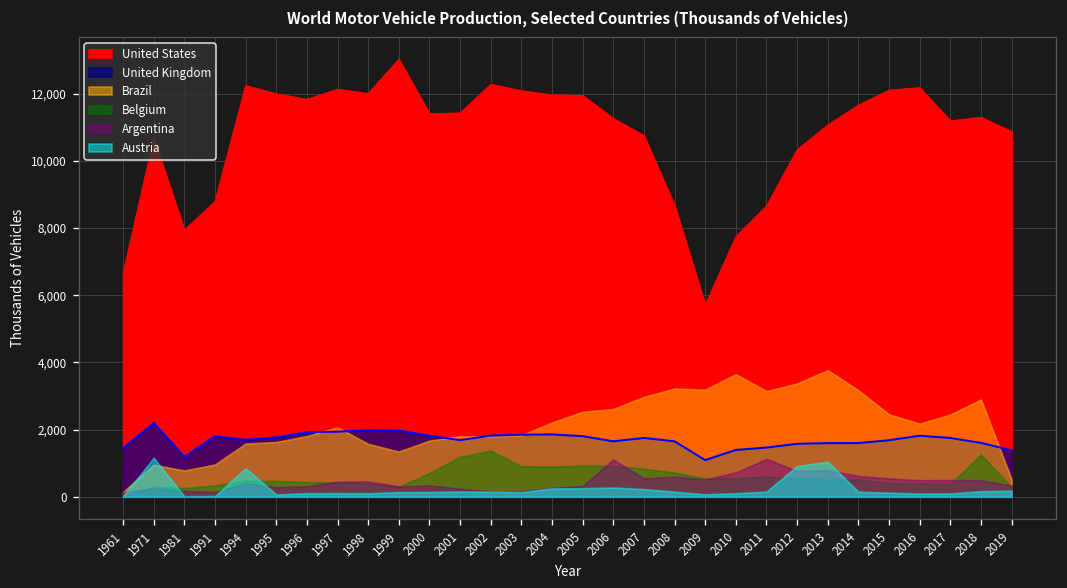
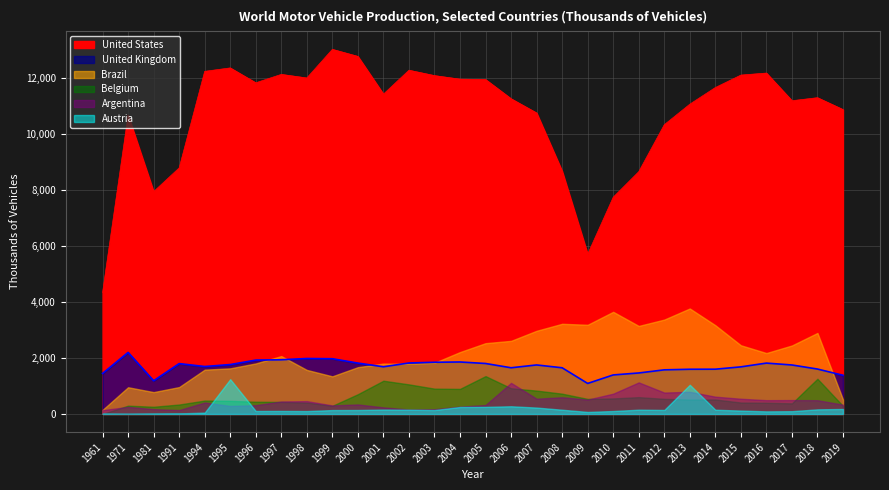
  {
    "United States": {
-     "1961": "6,700",
+     "1961": "4,300",
      "1981": "7,900",
      "1991": "8,800",
      "1994": "12,200",
-     "1995": "12,000",
+     "1995": "12,400",
      "1996": "11,800",
      "1997": "12,100",
      "1998": "12,000",
      "1999": "13,000",
-     "2000": "11,400",
+     "2000": "12,800",
      "2001": "11,400",
      "2002": "12,300",
      "2003": "12,100",
      "2004": "12,000",
      "2005": "11,900",
      "2006": "11,300",
      "2007": "10,800",
      "2008": "8,700",
      "2009": "5,700",
      "2010": "7,700",
      "2011": "8,700",
      "2012": "10,300",
      "2013": "11,100",
      "2014": "11,700",
      "2015": "12,100",
      "2016": "12,200",
      "2017": "11,200",
      "2018": "11,300",
      "2019": "10,900"
    },
    "United Kingdom": {
      "1961": "1,400",
      "1971": "2,200",
      "1981": "1,200",
      "1991": "1,800",
      "1994": "1,700",
      "1995": "1,800",
      "1996": "1,900",
      "1997": "1,900",
      "1998": "2,000",
      "1999": "2,000",
      "2000": "1,800",
      "2001": "1,700",
      "2004": "1,900",
      "2005": "1,800",
      "2006": "1,600",
      "2007": "1,800",
      "2008": "1,600",
      "2009": "1,100",
      "2010": "1,400",
      "2011": "1,500",
      "2012": "1,600",
      "2013": "1,600",
      "2014": "1,600",
      "2015": "1,700",
      "2016": "1,800",
      "2017": "1,700",
      "2018": "1,600",
      "2019": "1,400"
    },
    "Brazil": {
      "1971": "1,000",
      "1981": "800",
      "1991": "1,000",
      "1994": "1,600",
      "1995": "1,600",
      "1996": "1,800",
      "1997": "2,100",
      "1998": "1,600",
      "1999": "1,300",
      "2000": "1,700",
      "2001": "1,800",
      "2004": "2,200",
      "2005": "2,500",
      "2006": "2,600",
      "2007": "3,000",
      "2008": "3,200",
      "2009": "3,200",
      "2010": "3,600",
      "2011": "3,100",
      "2012": "3,400",
      "2013": "3,800",
      "2014": "3,200",
      "2015": "2,500",
      "2016": "2,200",
      "2017": "2,400",
      "2018": "2,900",
      "2019": "500"
    },
    "Belgium": {
      "1991": "300",
      "1995": "500",
      "1996": "400",
      "2000": "700",
      "2001": "1,200",
-     "2002": "1,400",
+     "2002": "1,100",
      "2003": "900",
      "2004": "900",
-     "2005": "900",
+     "2005": "1,400",
      "2006": "900",
      "2007": "800",
      "2008": "700",
      "2010": "600",
      "2011": "600",
      "2012": "500",
      "2013": "500",
      "2014": "500",
      "2015": "400",
      "2016": "400",
      "2017": "400",
      "2018": "1,300"
    },
    "Argentina": {
      "1991": "100",
      "1995": "300",
      "1996": "300",
      "2000": "300",
      "2006": "1,100",
      "2007": "500",
      "2008": "600",
      "2010": "700",
      "2011": "1,100",
      "2012": "800",
      "2013": "800",
      "2014": "600",
      "2015": "500",
      "2016": "500",
      "2017": "500",
      "2018": "500"
    },
    "Austria": {
-     "1971": "1,200",
-     "1994": "800",
-     "1995": "100",
+     "1971": "0",
+     "1994": "0",
+     "1995": "1,200",
      "1996": "100",
      "1997": "100",
      "1998": "100",
      "1999": "100",
      "2000": "100",
      "2006": "300",
      "2007": "200",
      "2008": "200",
      "2010": "100",
      "2011": "200",
-     "2012": "900",
+     "2012": "100",
      "2013": "1,000",
      "2014": "200",
      "2015": "100",
      "2016": "100",
      "2017": "100",
      "2018": "200",
      "2019": "200"
    }
  }
